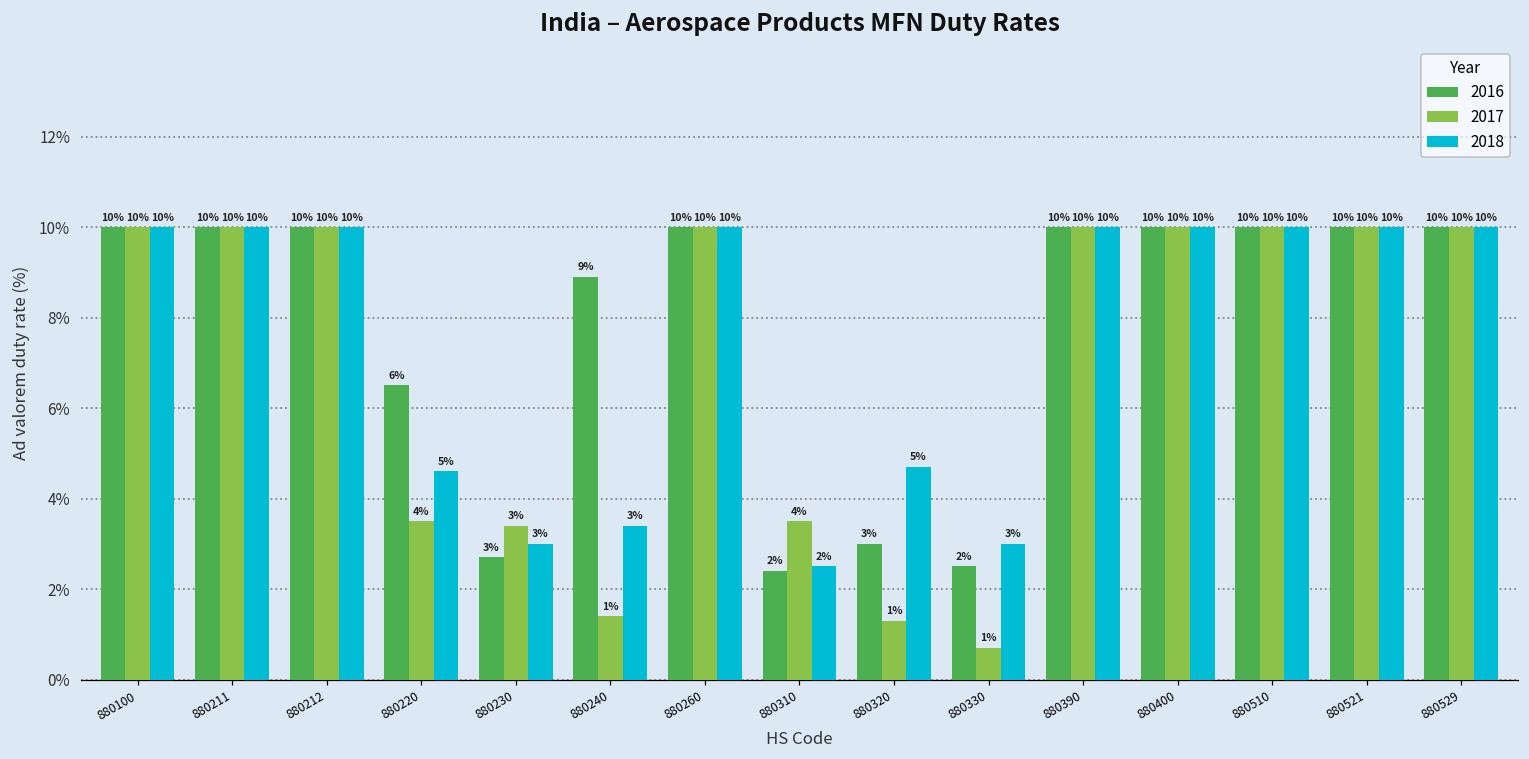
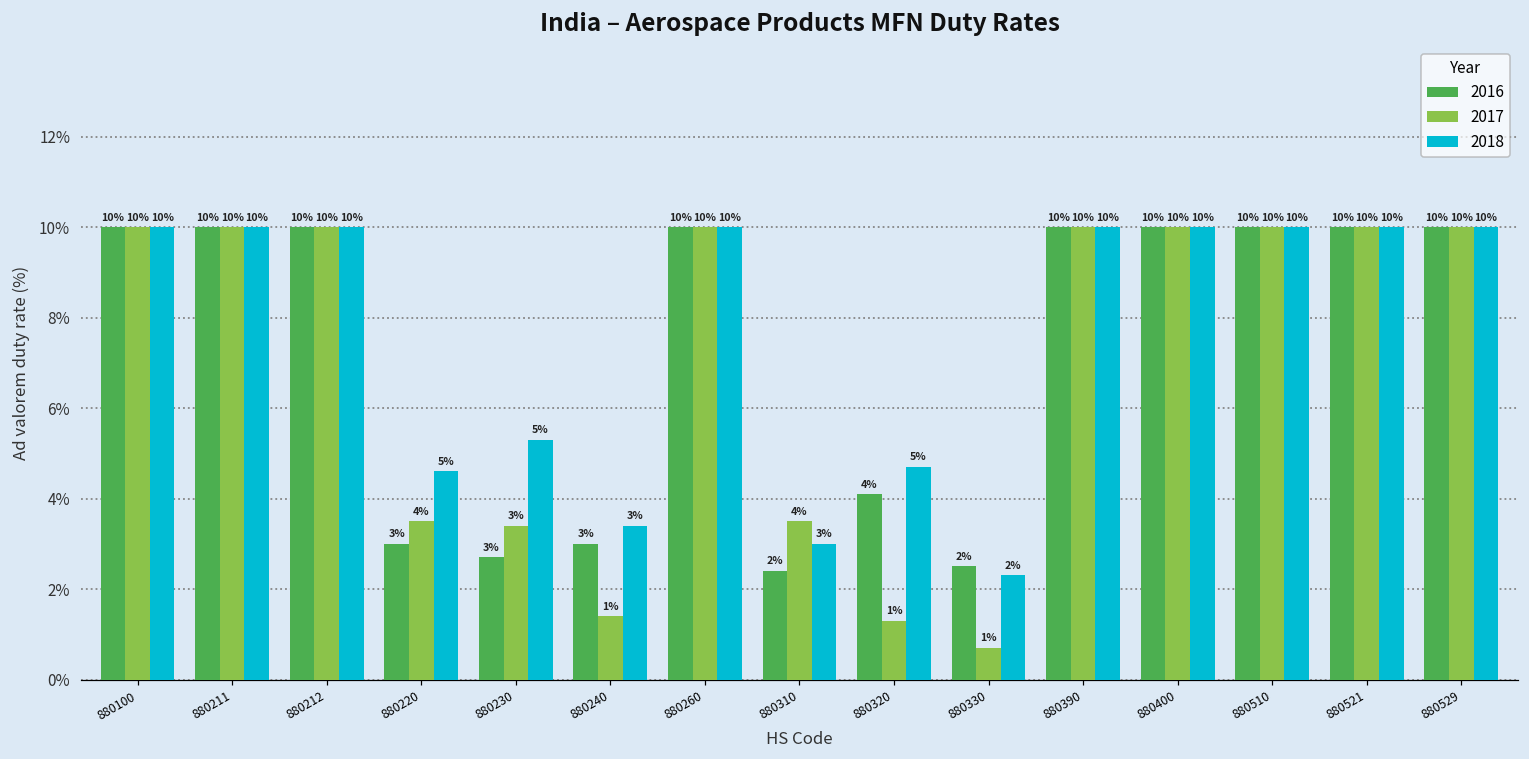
  {
    "2016": {
      "880100": "10%",
      "880211": "10%",
      "880212": "10%",
-     "880220": "6%",
+     "880220": "3%",
      "880230": "3%",
-     "880240": "9%",
+     "880240": "3%",
      "880260": "10%",
      "880310": "2%",
-     "880320": "3%",
+     "880320": "4%",
      "880330": "2%",
      "880390": "10%",
      "880400": "10%",
      "880510": "10%",
      "880521": "10%",
      "880529": "10%"
    },
    "2017": {
      "880100": "10%",
      "880211": "10%",
      "880212": "10%",
      "880220": "4%",
      "880230": "3%",
      "880240": "1%",
      "880260": "10%",
      "880310": "4%",
      "880320": "1%",
      "880330": "1%",
      "880390": "10%",
      "880400": "10%",
      "880510": "10%",
      "880521": "10%",
      "880529": "10%"
    },
    "2018": {
      "880100": "10%",
      "880211": "10%",
      "880212": "10%",
      "880220": "5%",
-     "880230": "3%",
+     "880230": "5%",
      "880240": "3%",
      "880260": "10%",
-     "880310": "2%",
+     "880310": "3%",
      "880320": "5%",
-     "880330": "3%",
+     "880330": "2%",
      "880390": "10%",
      "880400": "10%",
      "880510": "10%",
      "880521": "10%",
      "880529": "10%"
    }
  }
